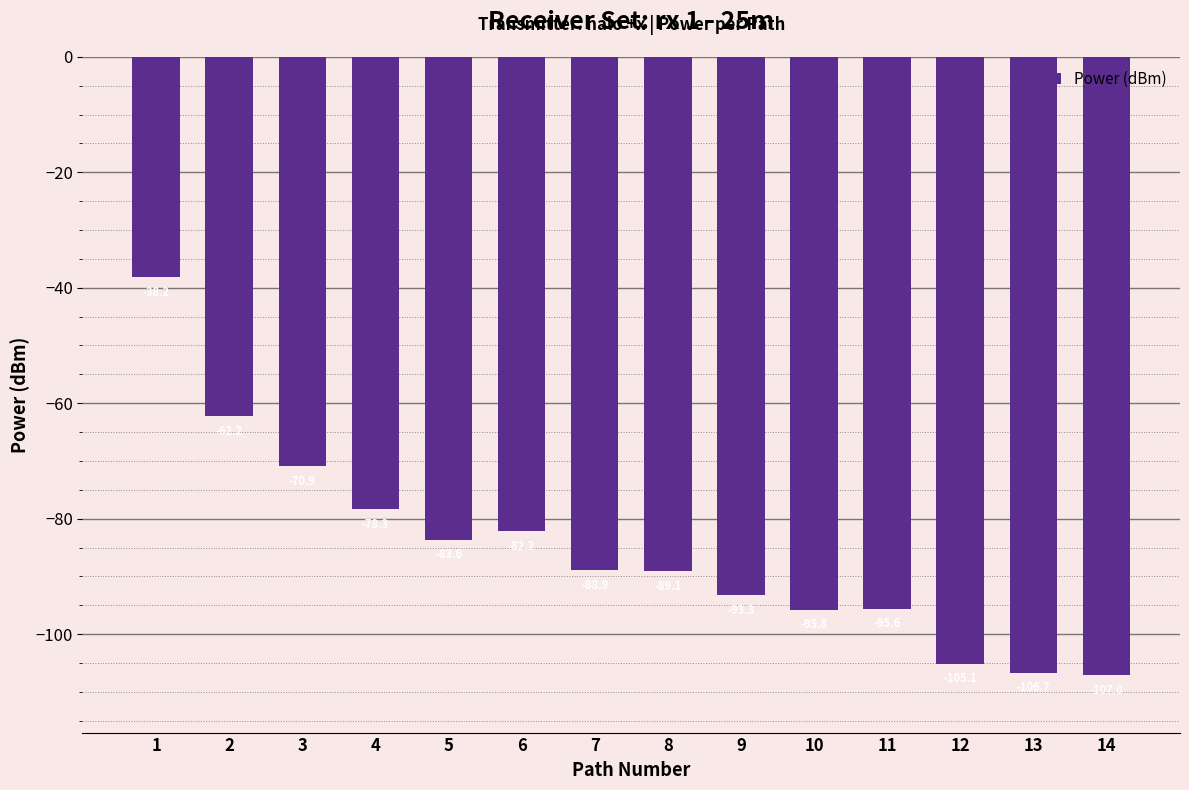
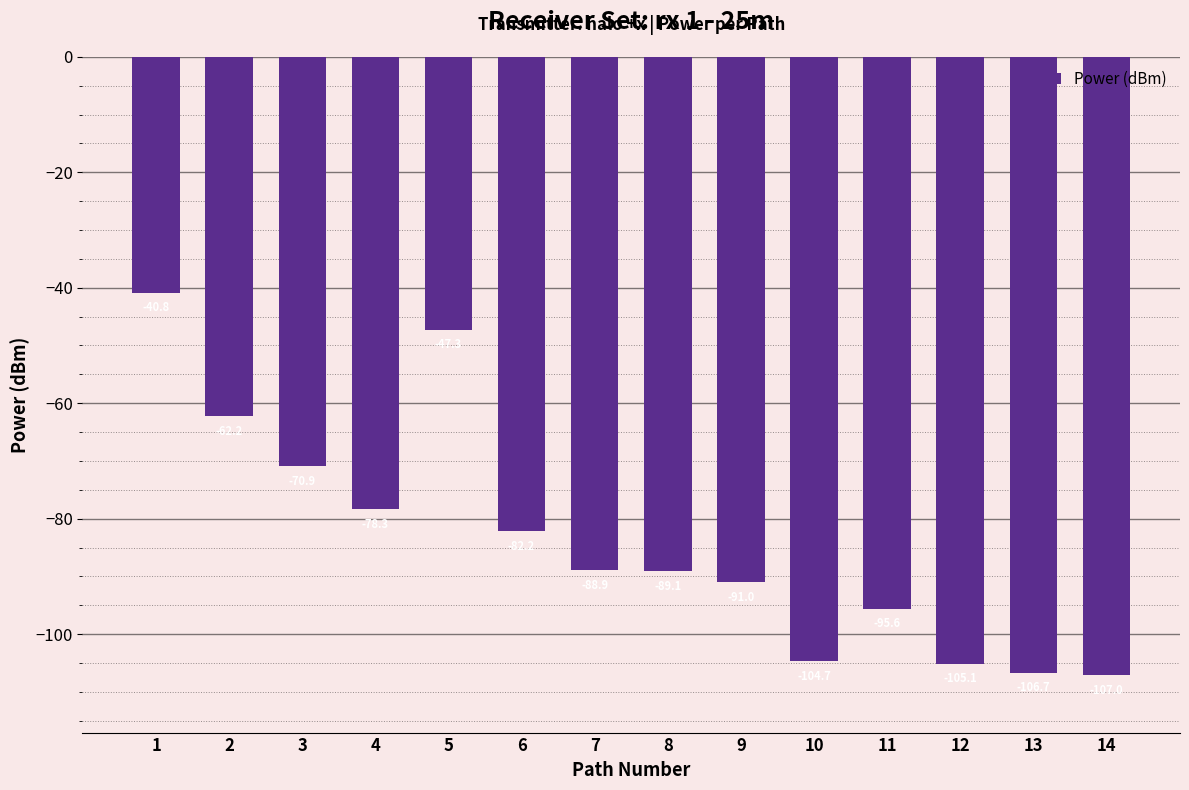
  {
-   "1": -38,
+   "1": -41,
    "2": -62,
    "3": -71,
    "4": -78,
-   "5": -84,
+   "5": -47,
    "6": -82,
    "7": -89,
    "8": -89,
-   "9": -93,
-   "10": -96,
+   "9": -91,
+   "10": -105,
    "11": -96,
    "12": -105,
    "13": -107,
    "14": -107
  }
